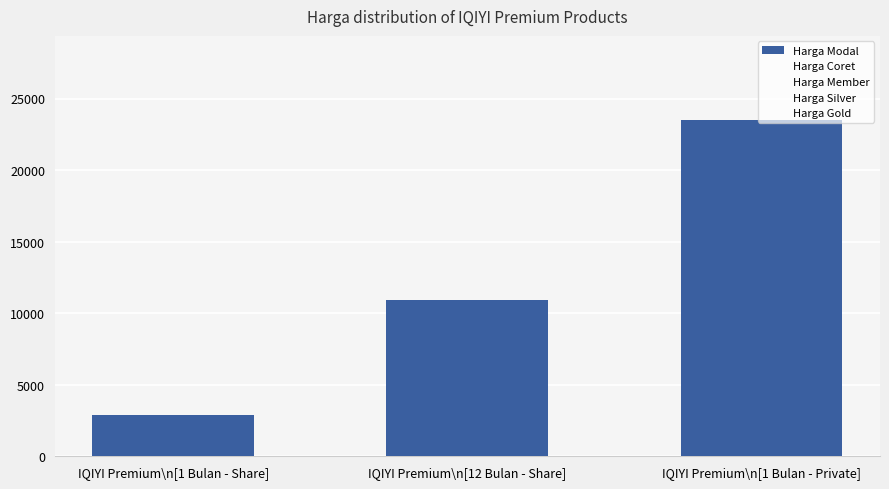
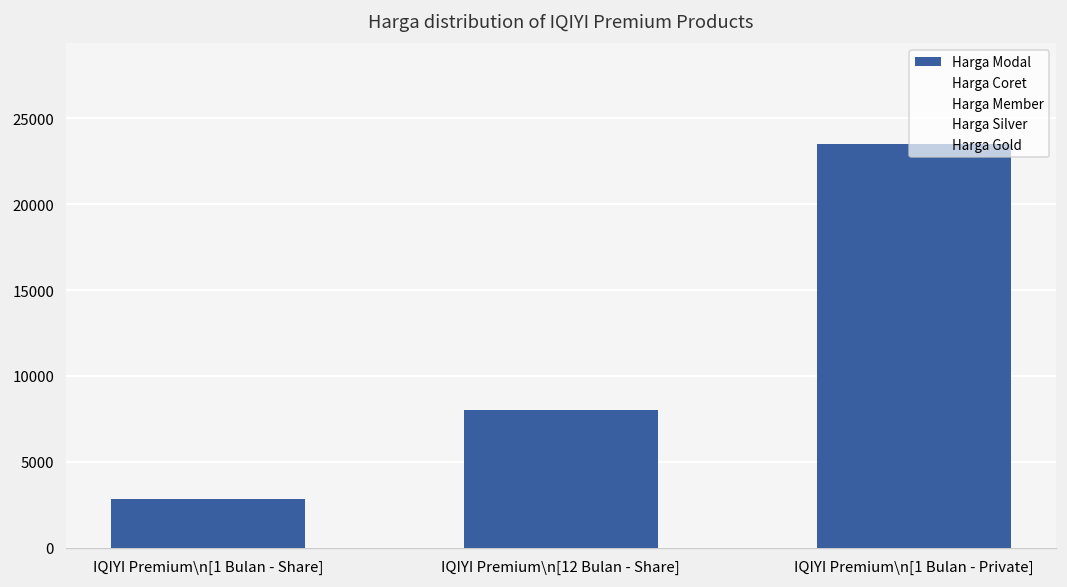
  {
    "Harga Modal": {
      "IQIYI Premium\\n[1 Bulan - Share]": 2900,
-     "IQIYI Premium\\n[12 Bulan - Share]": 10900
+     "IQIYI Premium\\n[12 Bulan - Share]": 8000
    }
  }
